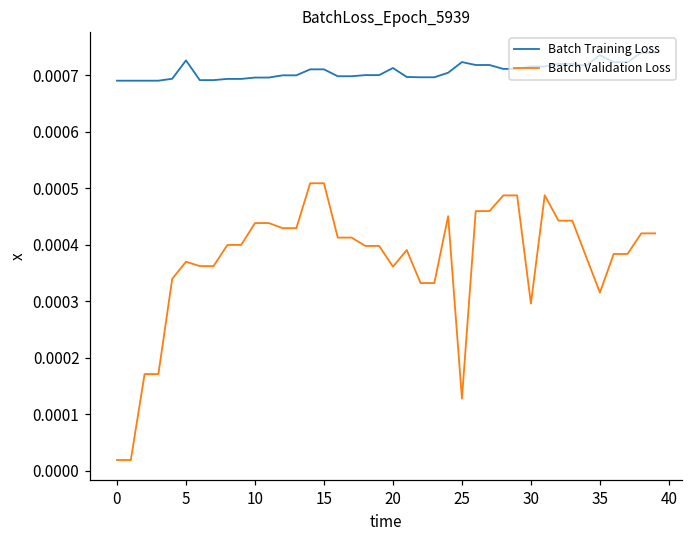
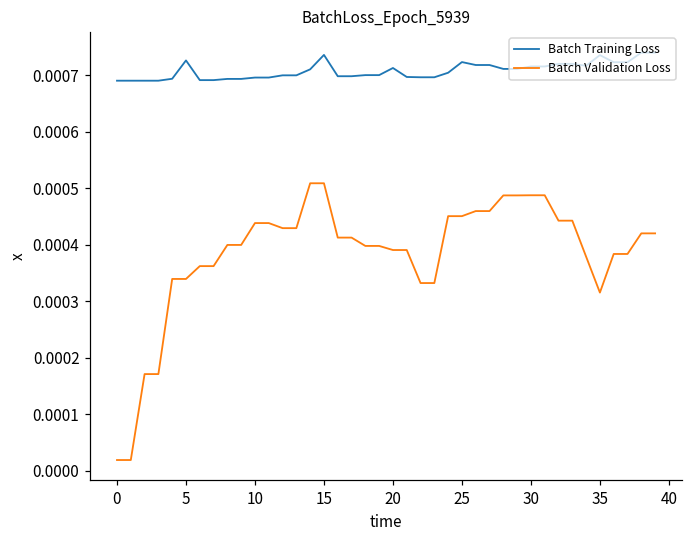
  {
    "Batch Training Loss": {
      "0": 0.00069,
      "5": 0.00073,
      "10": 0.00070,
-     "15": 0.00071,
+     "15": 0.00074,
      "20": 0.00071,
      "25": 0.00072
    },
    "Batch Validation Loss": {
      "0": 0.00002,
-     "5": 0.00037,
+     "5": 0.00034,
      "10": 0.00044,
      "15": 0.00051,
-     "20": 0.00036,
-     "25": 0.00013,
-     "30": 0.00030,
+     "20": 0.00039,
+     "25": 0.00045,
+     "30": 0.00049,
      "35": 0.00032
    }
  }
